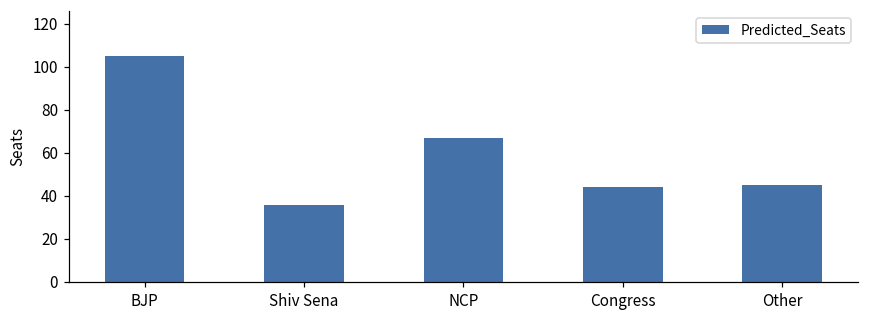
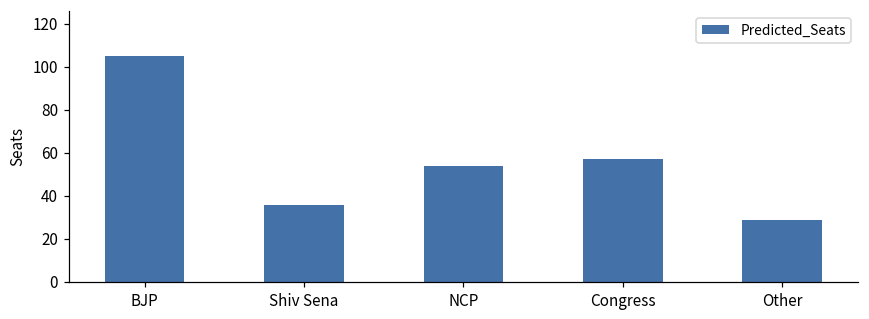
  {
    "BJP": 105,
    "Shiv Sena": 36,
-   "NCP": 67,
-   "Congress": 44,
-   "Other": 45
+   "NCP": 54,
+   "Congress": 57,
+   "Other": 29
  }
